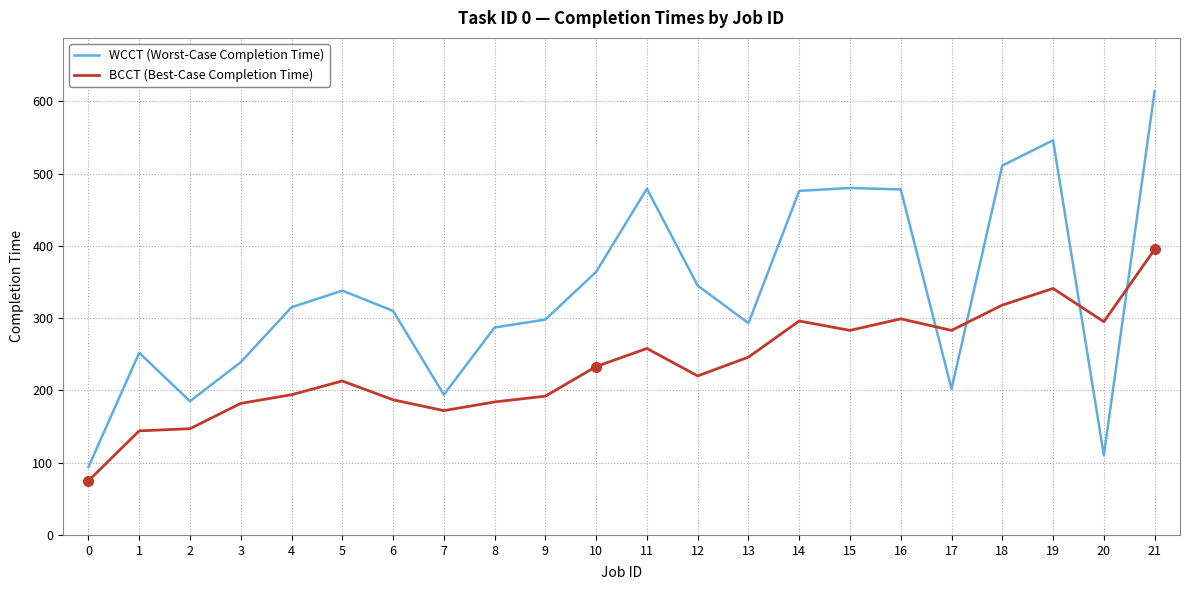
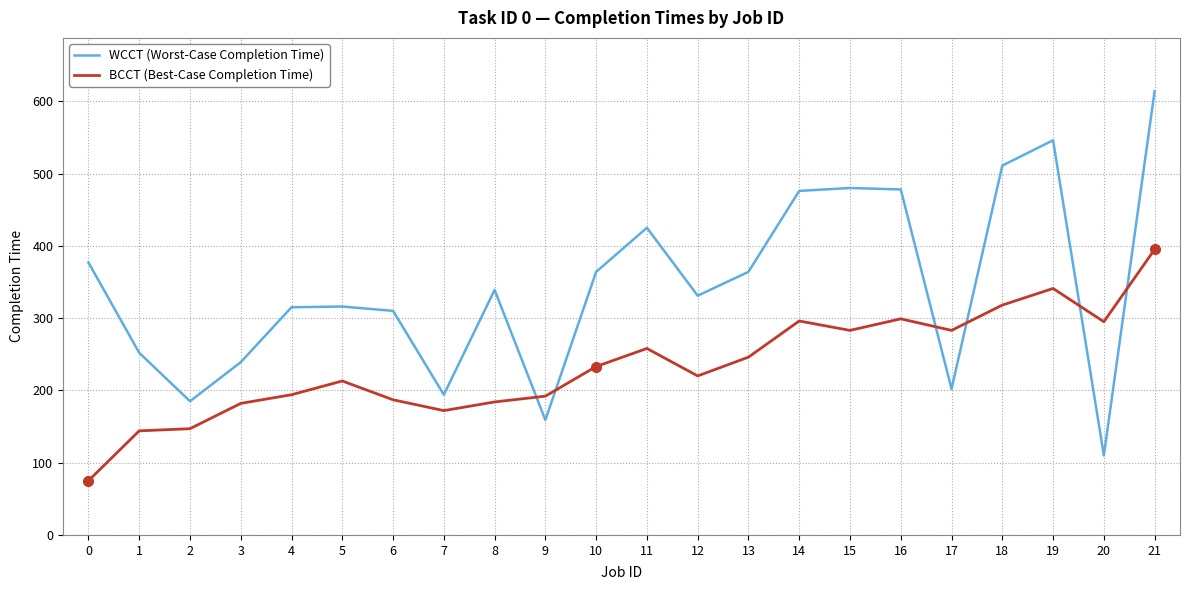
  {
    "WCCT (Worst-Case Completion Time)": {
-     "0": 90,
+     "0": 380,
      "1": 250,
      "2": 190,
      "3": 240,
      "4": 320,
-     "5": 340,
+     "5": 320,
      "6": 310,
      "7": 190,
-     "8": 290,
-     "9": 300,
+     "8": 340,
+     "9": 160,
      "10": 360,
-     "11": 480,
-     "12": 350,
-     "13": 290,
+     "11": 430,
+     "12": 330,
+     "13": 360,
      "14": 480,
      "15": 480,
      "16": 480,
      "17": 200,
      "18": 510,
      "19": 550,
      "20": 110,
      "21": 610
    }
  }
